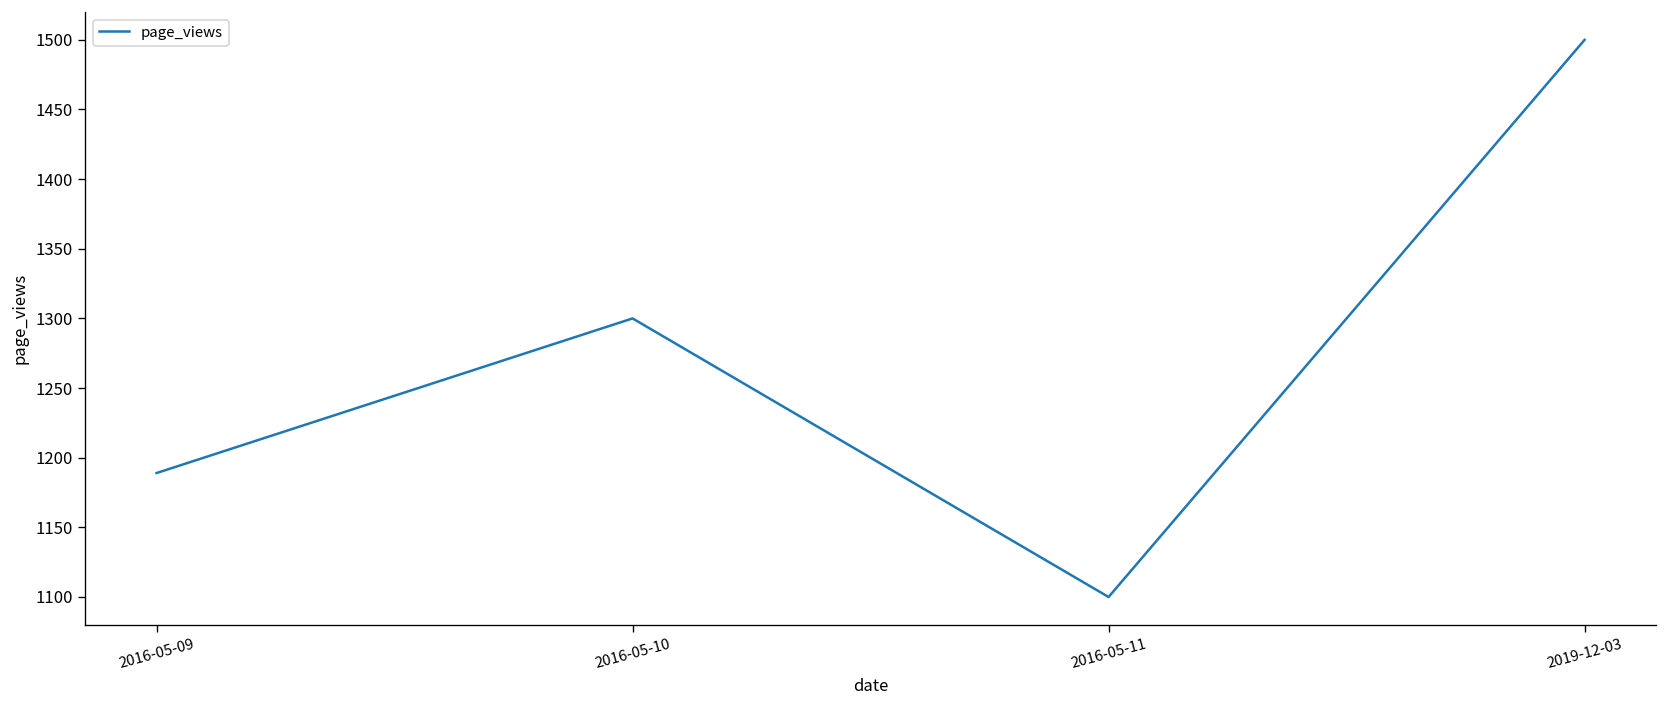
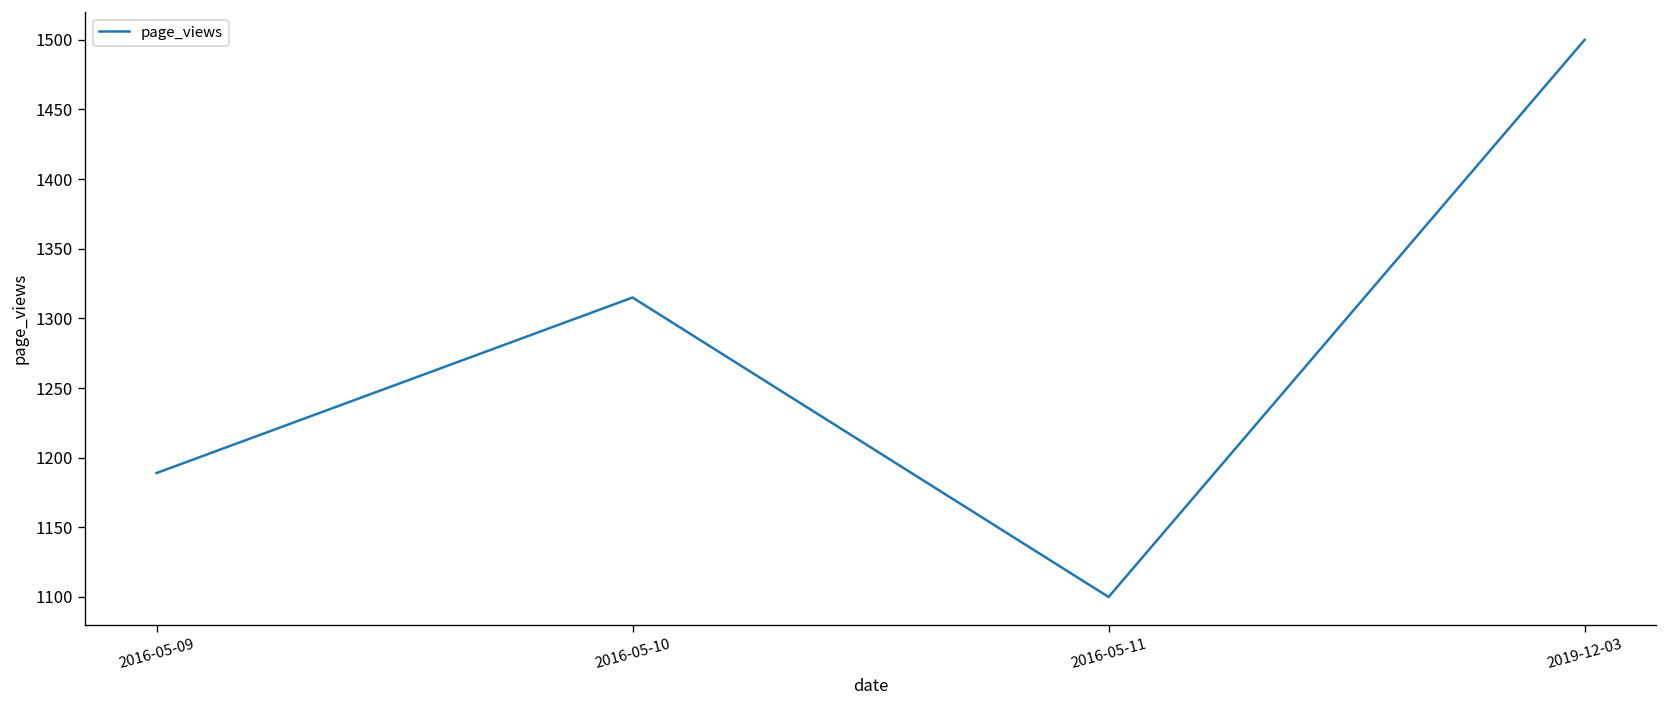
  {
    "2016-05-09": 1189,
-   "2016-05-10": 1300,
+   "2016-05-10": 1315,
    "2016-05-11": 1100,
    "2019-12-03": 1500
  }
